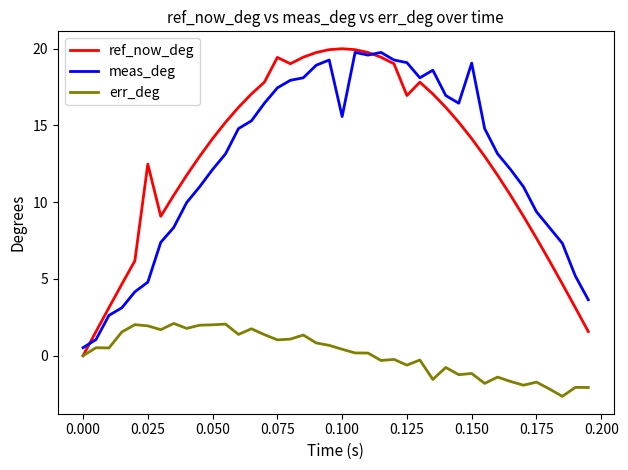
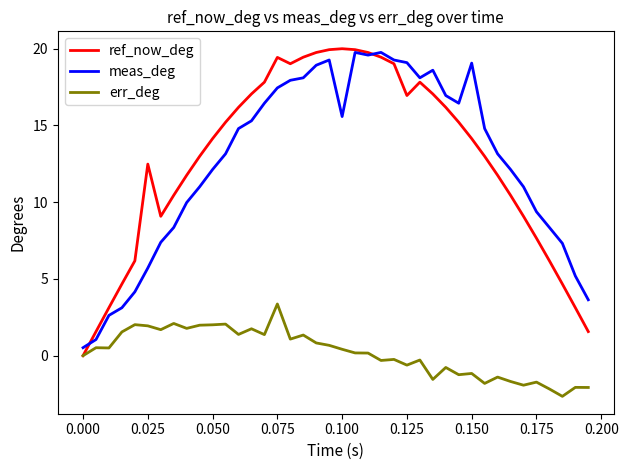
  {
    "ref_now_deg": {
      "0.025": 12.5,
      "0.050": 14.1,
      "0.075": 19.4,
      "0.100": 20.0,
      "0.125": 17.0,
      "0.150": 14.1,
      "0.175": 7.7
    },
    "meas_deg": {
      "0.000": 0.5,
-     "0.025": 4.8,
+     "0.025": 5.7,
      "0.050": 12.1,
      "0.075": 17.4,
      "0.100": 15.6,
      "0.125": 19.1,
      "0.150": 19.1,
      "0.175": 9.4
    },
    "err_deg": {
      "0.025": 1.9,
      "0.050": 2.0,
-     "0.075": 1.0,
+     "0.075": 3.4,
      "0.100": 0.4,
      "0.125": -0.6,
      "0.150": -1.2,
      "0.175": -1.7
    }
  }
